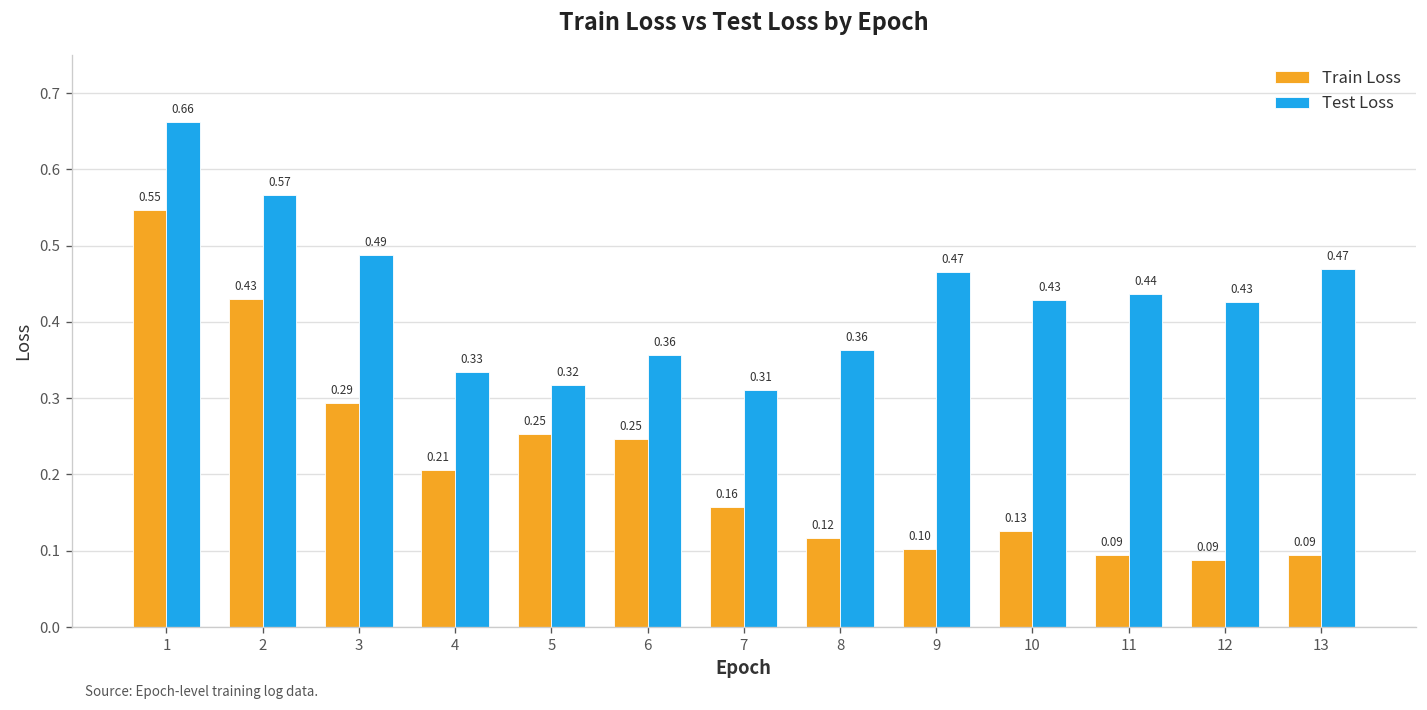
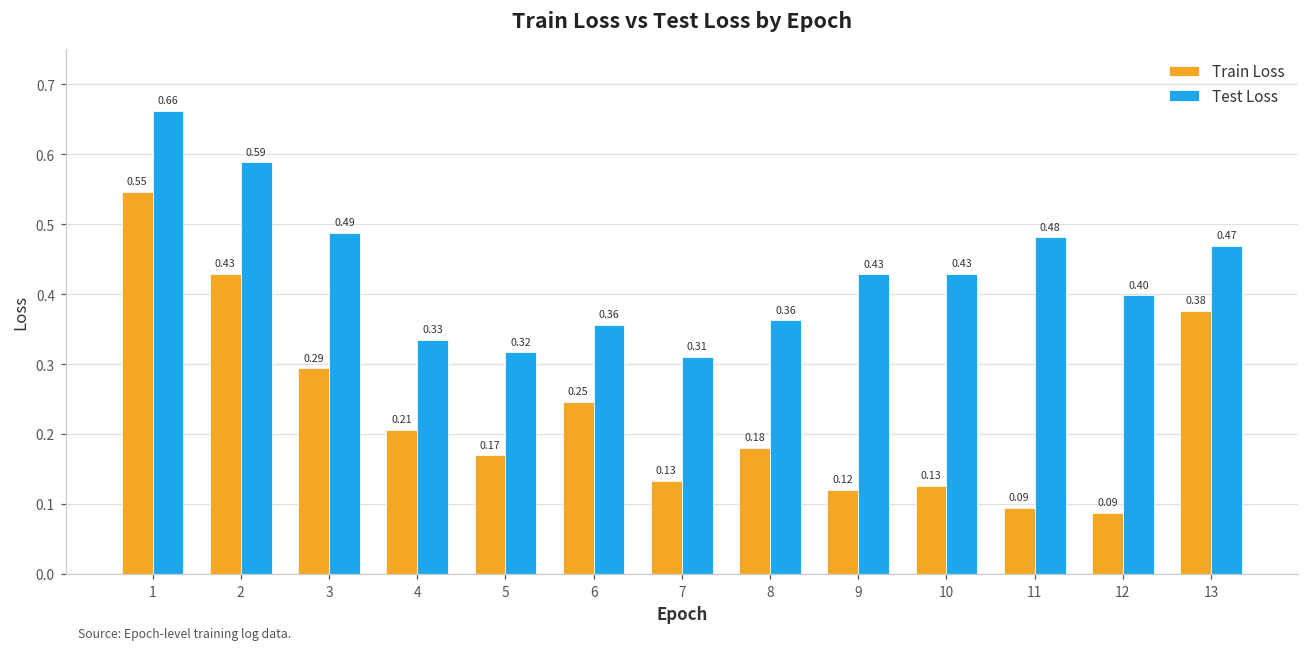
  {
    "Train Loss": {
      "1": 0.55,
      "2": 0.43,
      "3": 0.29,
      "4": 0.21,
-     "5": 0.25,
+     "5": 0.17,
      "6": 0.25,
-     "7": 0.16,
-     "8": 0.12,
-     "9": 0.10,
+     "7": 0.13,
+     "8": 0.18,
+     "9": 0.12,
      "10": 0.13,
      "11": 0.09,
      "12": 0.09,
-     "13": 0.09
+     "13": 0.38
    },
    "Test Loss": {
      "1": 0.66,
-     "2": 0.57,
+     "2": 0.59,
      "3": 0.49,
      "4": 0.33,
      "5": 0.32,
      "6": 0.36,
      "7": 0.31,
      "8": 0.36,
-     "9": 0.47,
+     "9": 0.43,
      "10": 0.43,
-     "11": 0.44,
-     "12": 0.43,
+     "11": 0.48,
+     "12": 0.40,
      "13": 0.47
    }
  }
